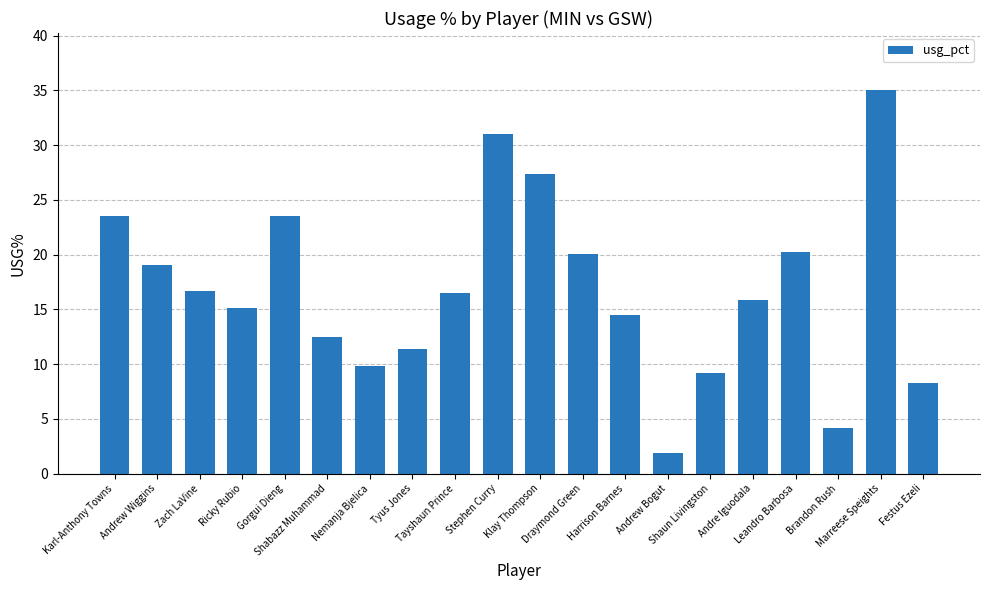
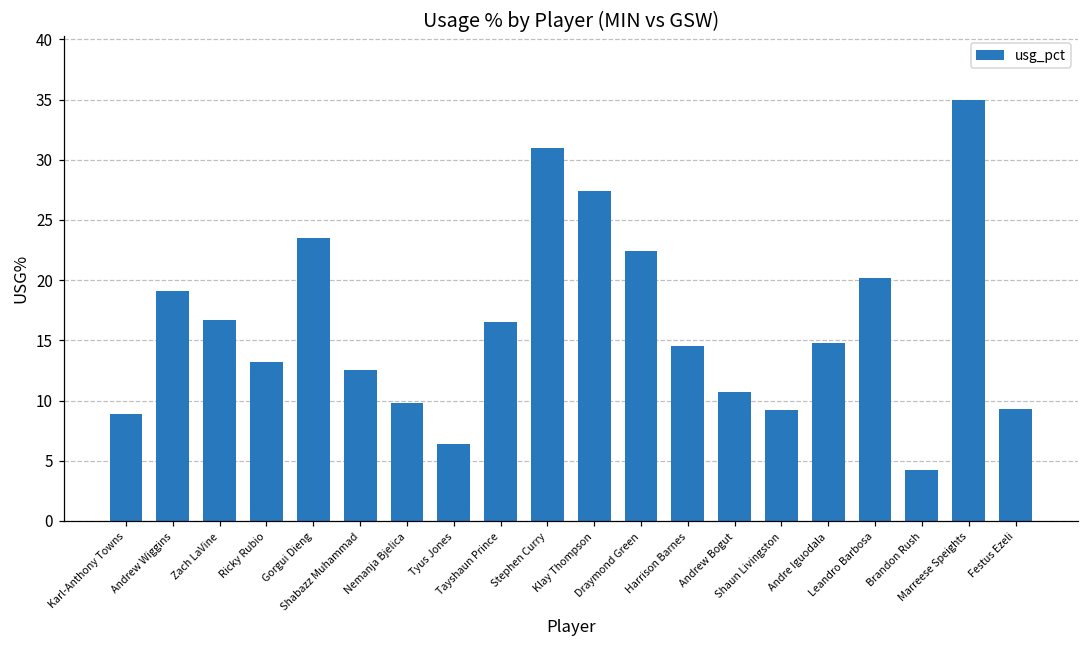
  {
-   "Karl-Anthony Towns": 23.5,
+   "Karl-Anthony Towns": 8.9,
    "Andrew Wiggins": 19.1,
    "Zach LaVine": 16.7,
-   "Ricky Rubio": 15.1,
+   "Ricky Rubio": 13.2,
    "Gorgui Dieng": 23.5,
    "Shabazz Muhammad": 12.5,
    "Nemanja Bjelica": 9.8,
-   "Tyus Jones": 11.4,
+   "Tyus Jones": 6.4,
    "Tayshaun Prince": 16.5,
    "Stephen Curry": 31.0,
    "Klay Thompson": 27.4,
-   "Draymond Green": 20.1,
+   "Draymond Green": 22.4,
    "Harrison Barnes": 14.5,
-   "Andrew Bogut": 1.9,
+   "Andrew Bogut": 10.7,
    "Shaun Livingston": 9.2,
-   "Andre Iguodala": 15.9,
+   "Andre Iguodala": 14.8,
    "Leandro Barbosa": 20.2,
    "Brandon Rush": 4.2,
    "Marreese Speights": 35.0,
-   "Festus Ezeli": 8.3
+   "Festus Ezeli": 9.3
  }
